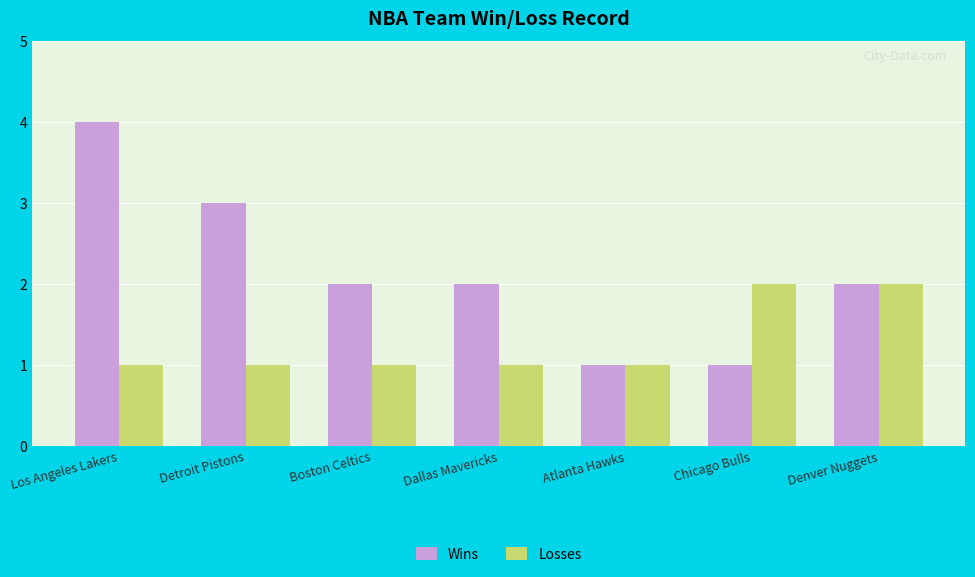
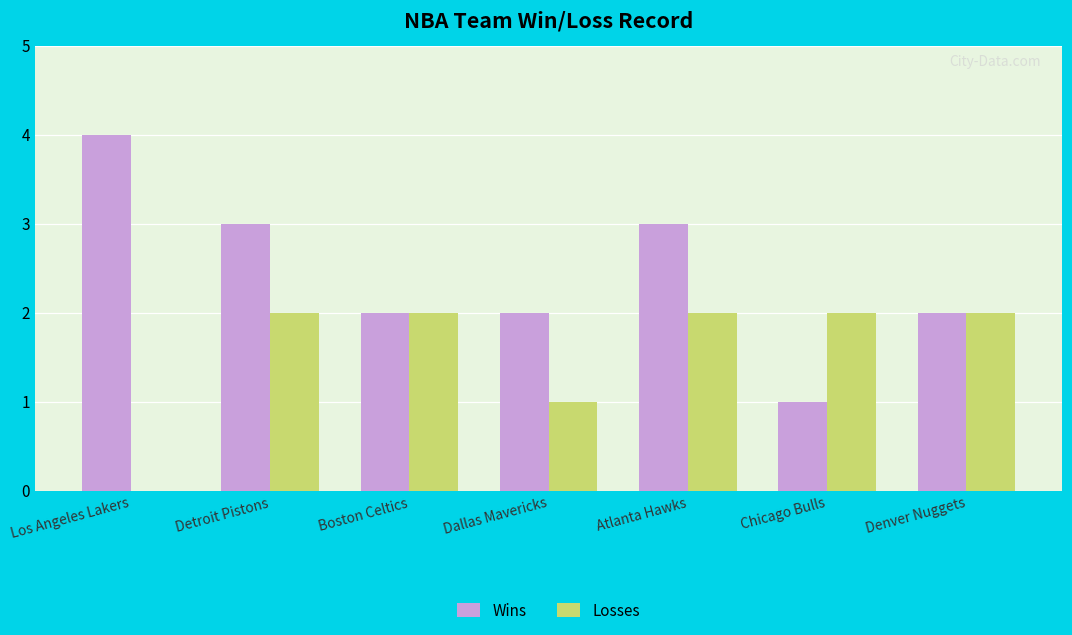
  {
    "Wins": {
      "Los Angeles Lakers": 4,
      "Detroit Pistons": 3,
      "Boston Celtics": 2,
      "Dallas Mavericks": 2,
-     "Atlanta Hawks": 1,
+     "Atlanta Hawks": 3,
      "Chicago Bulls": 1,
      "Denver Nuggets": 2
    },
    "Losses": {
-     "Los Angeles Lakers": 1,
-     "Detroit Pistons": 1,
-     "Boston Celtics": 1,
+     "Los Angeles Lakers": 0,
+     "Detroit Pistons": 2,
+     "Boston Celtics": 2,
      "Dallas Mavericks": 1,
-     "Atlanta Hawks": 1,
+     "Atlanta Hawks": 2,
      "Chicago Bulls": 2,
      "Denver Nuggets": 2
    }
  }
